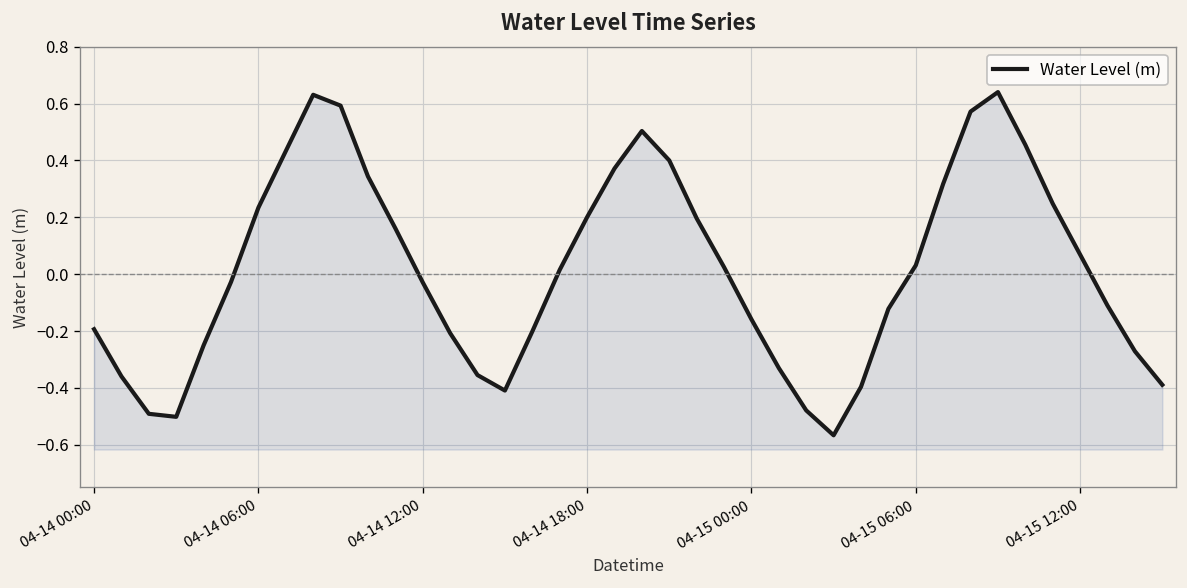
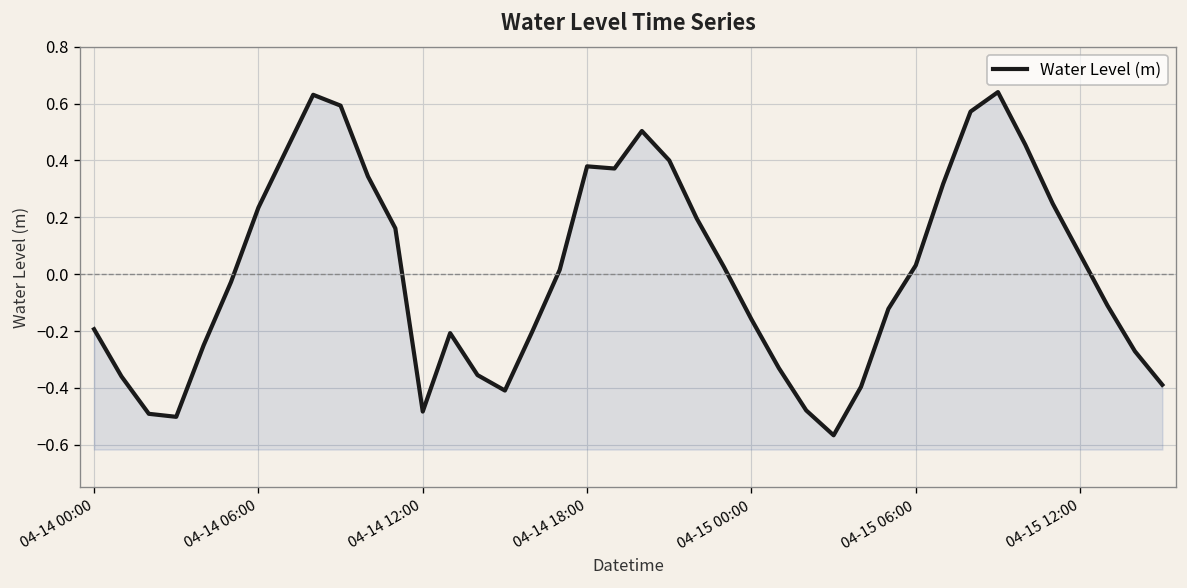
  {
    "04-14 00:00": -0.19,
    "04-14 06:00": 0.23,
-   "04-14 12:00": -0.03,
-   "04-14 18:00": 0.20,
+   "04-14 12:00": -0.48,
+   "04-14 18:00": 0.38,
    "04-15 00:00": -0.16,
    "04-15 06:00": 0.03,
    "04-15 12:00": 0.07
  }
